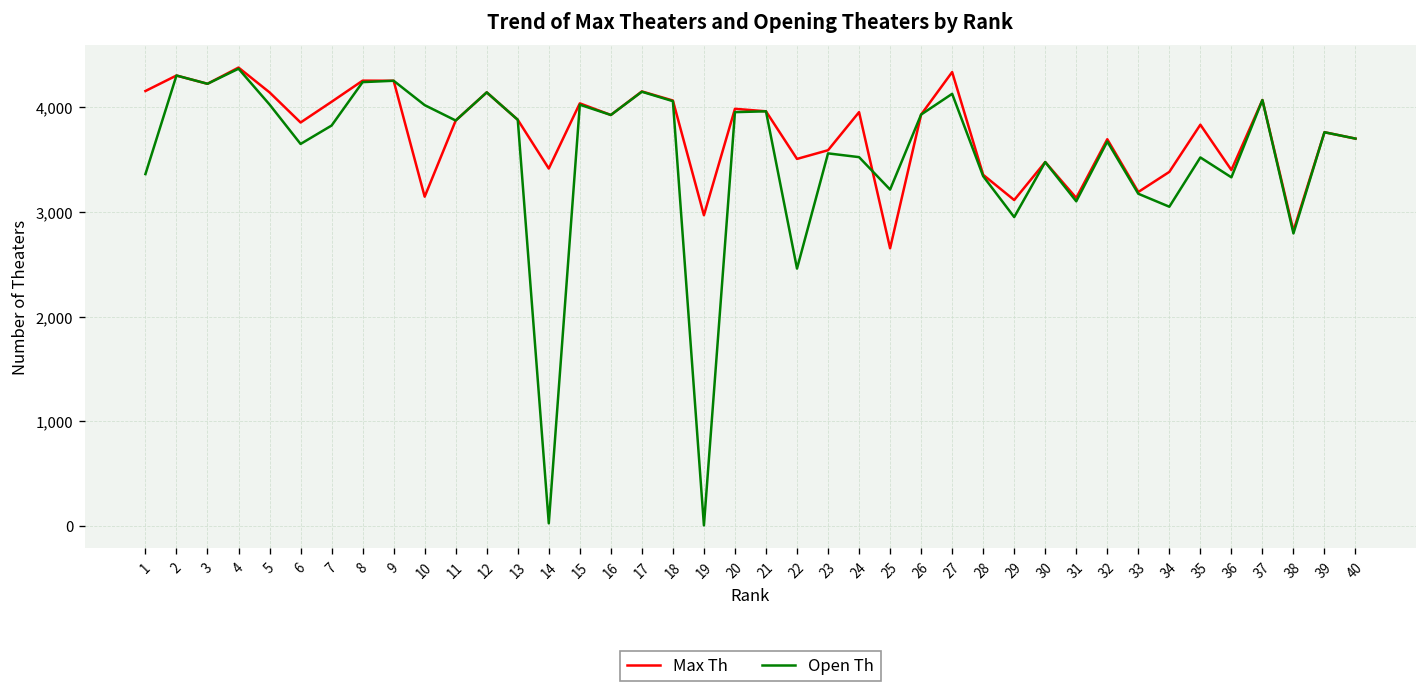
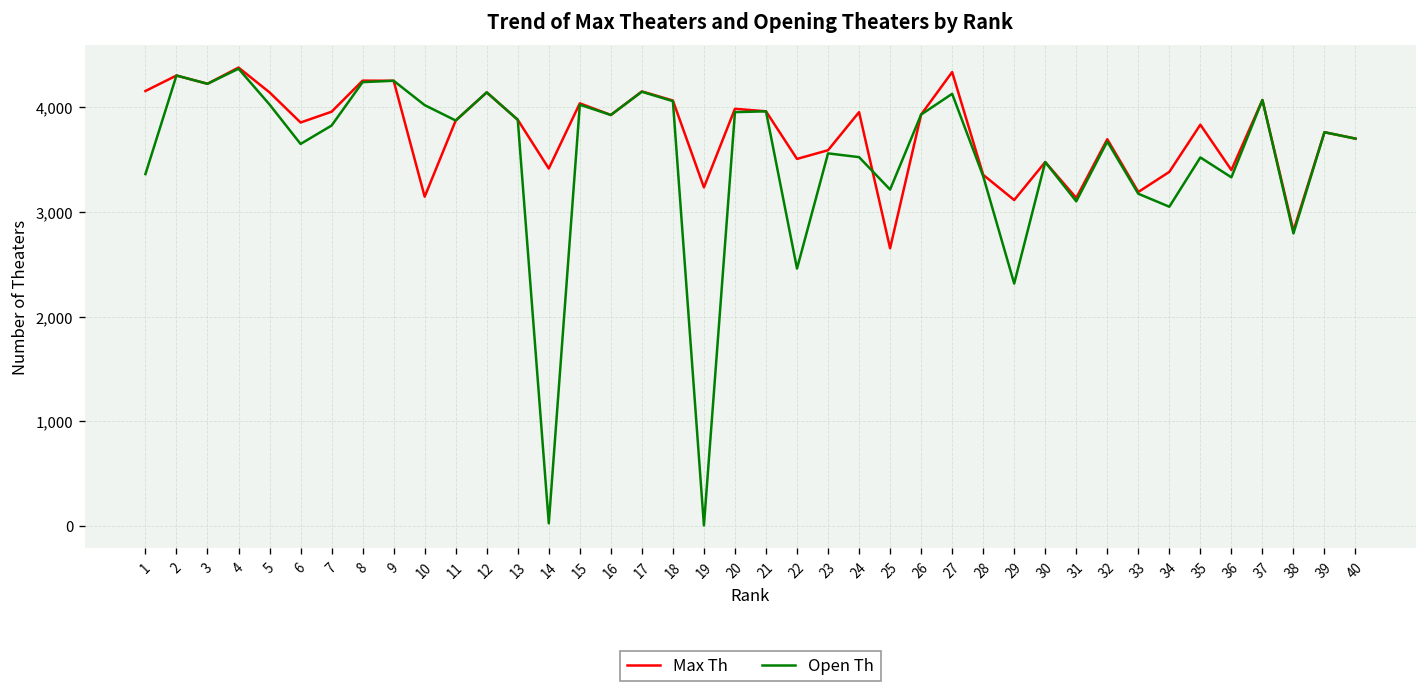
  {
    "Max Th": {
      "1": "4,200",
      "5": "4,100",
      "6": "3,900",
-     "7": "4,100",
+     "7": "4,000",
      "10": "3,100",
      "14": "3,400",
-     "19": "3,000",
+     "19": "3,200",
      "20": "4,000",
      "22": "3,500",
      "23": "3,600",
      "24": "4,000",
      "25": "2,700",
      "27": "4,300",
      "29": "3,100",
      "31": "3,100",
      "34": "3,400",
      "35": "3,800",
      "36": "3,400"
    },
    "Open Th": {
      "1": "3,400",
      "5": "4,000",
      "6": "3,700",
      "7": "3,800",
      "10": "4,000",
      "14": "0",
      "19": "0",
      "20": "4,000",
      "22": "2,500",
      "23": "3,600",
      "24": "3,500",
      "25": "3,200",
      "27": "4,100",
-     "29": "3,000",
+     "29": "2,300",
      "31": "3,100",
      "34": "3,100",
      "35": "3,500",
      "36": "3,300"
    }
  }
